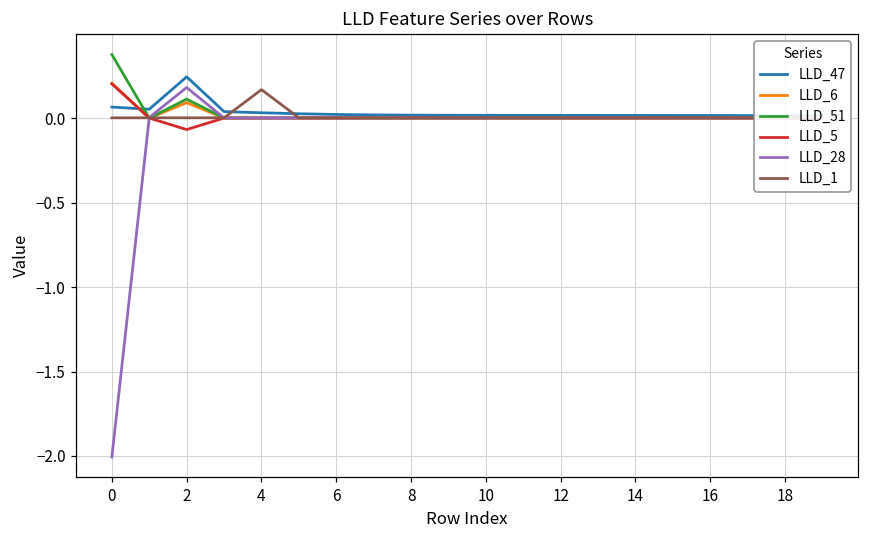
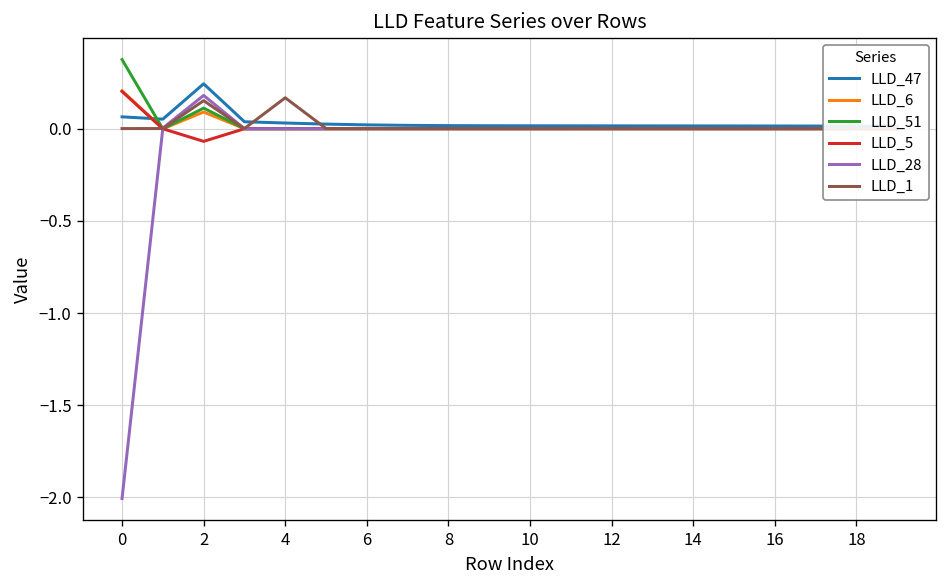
  {
    "LLD_47": {
      "0": 0.06,
      "2": 0.24,
      "4": 0.03,
      "6": 0.02
    },
    "LLD_6": {
      "2": 0.09
    },
    "LLD_51": {
      "0": 0.38,
      "2": 0.11
    },
    "LLD_5": {
      "2": -0.07
    },
    "LLD_28": {
      "0": -2.01,
      "2": 0.18
    },
    "LLD_1": {
      "0": 0.00,
-     "2": 0.00,
+     "2": 0.15,
      "4": 0.17
    }
  }
